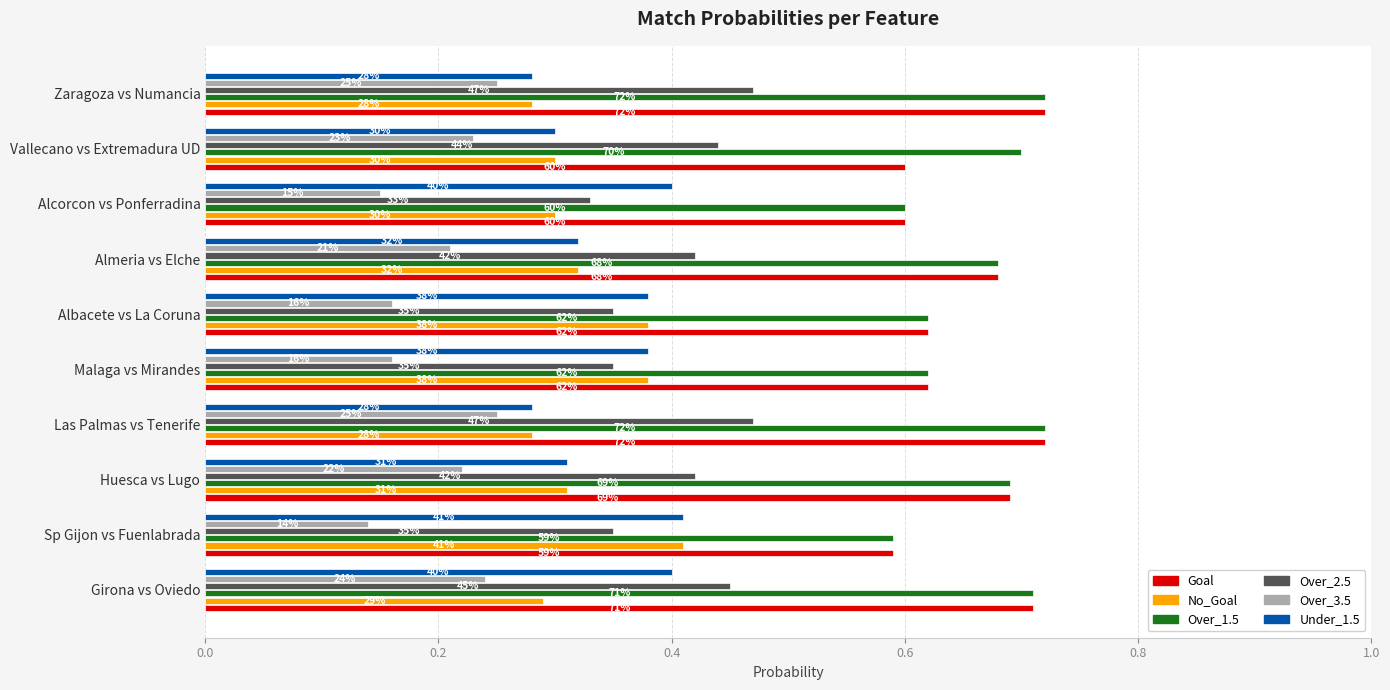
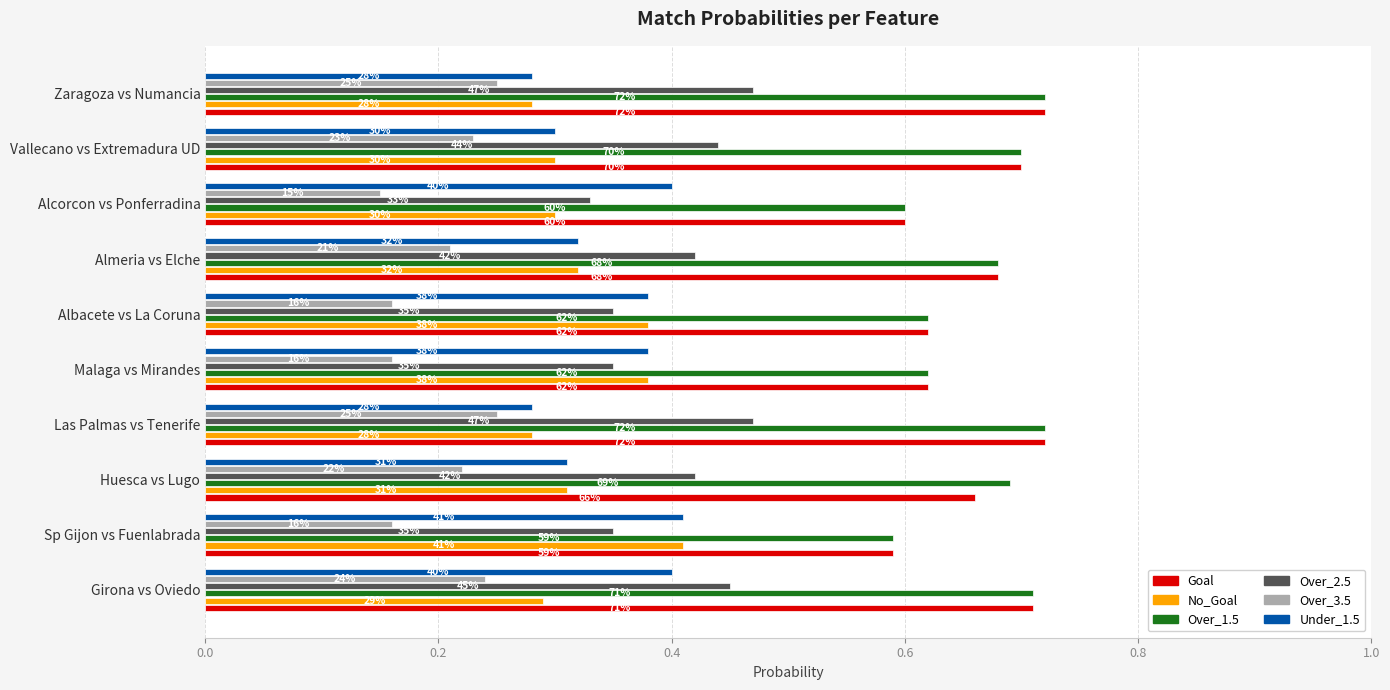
  {
    "Goal": {
      "Zaragoza vs Numancia": "0.72",
-     "Vallecano vs Extremadura UD": "0.6",
+     "Vallecano vs Extremadura UD": "0.7",
      "Alcorcon vs Ponferradina": "0.60",
      "Almeria vs Elche": "0.68",
      "Albacete vs La Coruna": "0.62",
      "Malaga vs Mirandes": "0.62",
      "Las Palmas vs Tenerife": "0.72",
-     "Huesca vs Lugo": "0.69",
+     "Huesca vs Lugo": "0.66",
      "Girona vs Oviedo": "0.71"
    },
    "No_Goal": {
      "Alcorcon vs Ponferradina": "30%",
      "Almeria vs Elche": "32%",
      "Albacete vs La Coruna": "38%",
      "Malaga vs Mirandes": "38%",
      "Las Palmas vs Tenerife": "28%",
      "Huesca vs Lugo": "31%",
      "Sp Gijon vs Fuenlabrada": "41%"
    },
    "Over_1.5": {
      "Alcorcon vs Ponferradina": "60%",
      "Almeria vs Elche": "68%",
      "Albacete vs La Coruna": "62%",
      "Malaga vs Mirandes": "62%",
      "Sp Gijon vs Fuenlabrada": "59%"
    },
    "Over_2.5": {
      "Zaragoza vs Numancia": "47%",
      "Vallecano vs Extremadura UD": "44%",
      "Las Palmas vs Tenerife": "47%",
      "Girona vs Oviedo": "45%"
    },
    "Over_3.5": {
      "Zaragoza vs Numancia": "0.25",
      "Vallecano vs Extremadura UD": "0.23",
      "Alcorcon vs Ponferradina": "0.15",
      "Almeria vs Elche": "0.21",
      "Albacete vs La Coruna": "0.16",
      "Malaga vs Mirandes": "0.16",
      "Las Palmas vs Tenerife": "0.25",
      "Huesca vs Lugo": "0.22",
-     "Sp Gijon vs Fuenlabrada": "0.14",
+     "Sp Gijon vs Fuenlabrada": "0.16",
      "Girona vs Oviedo": "0.24"
    },
    "Under_1.5": {
      "Almeria vs Elche": "32%"
    }
  }
